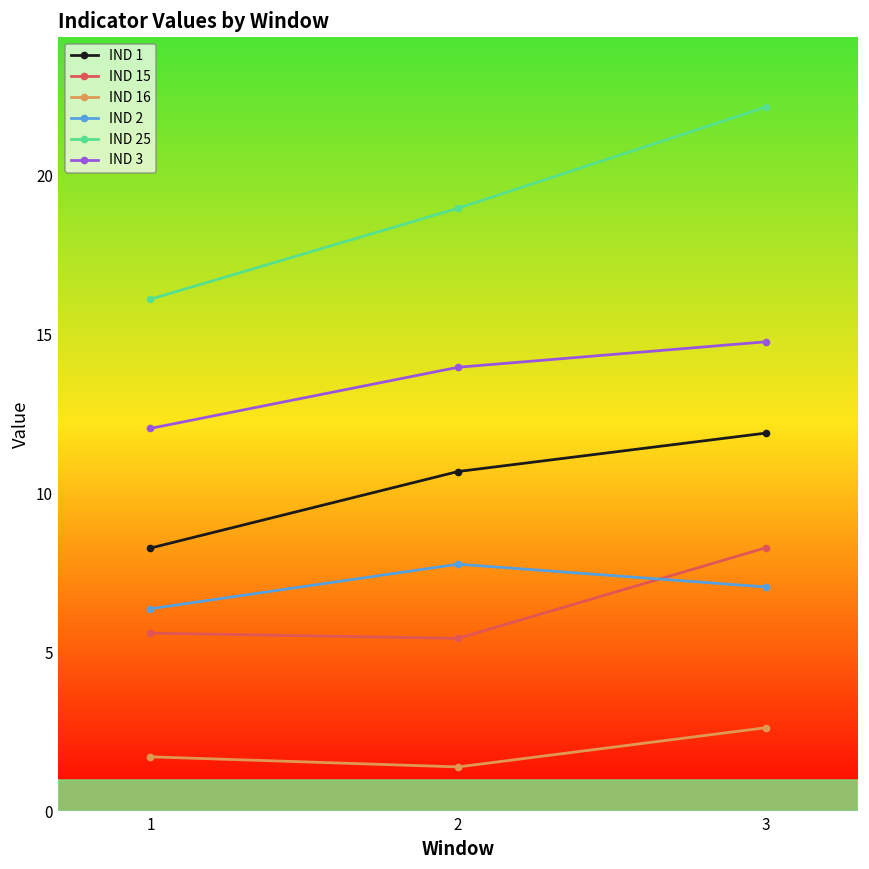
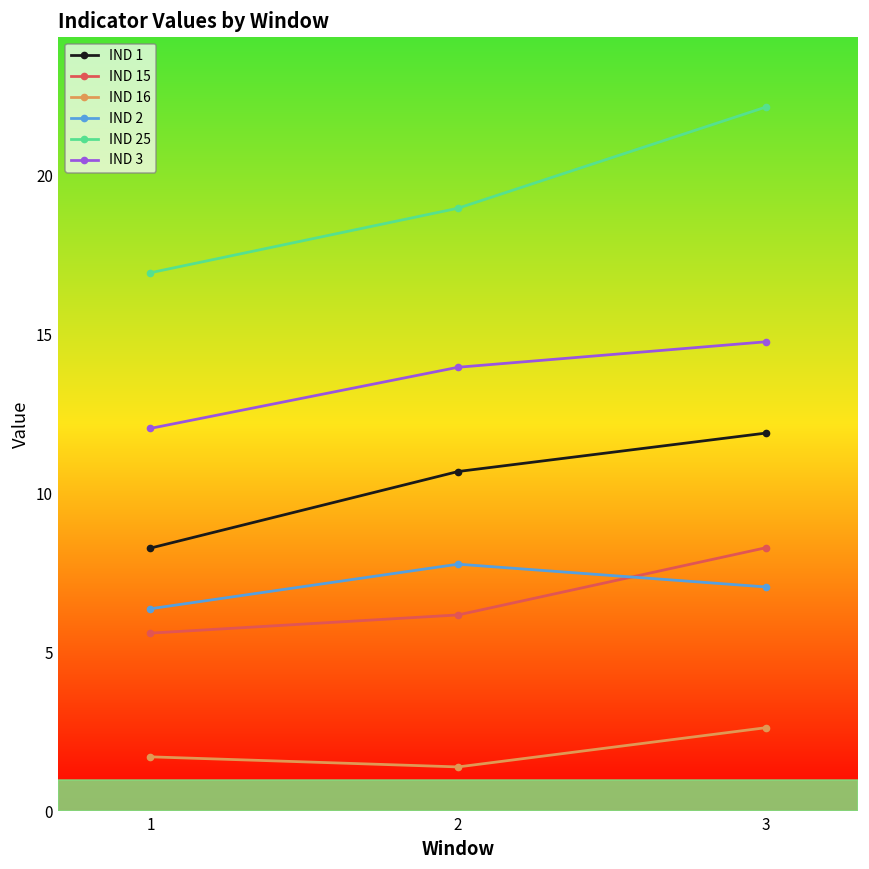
  {
    "IND 1": {
      "1": 8.3,
      "2": 10.7,
      "3": 11.9
    },
    "IND 15": {
      "1": 5.6,
-     "2": 5.4,
+     "2": 6.2,
      "3": 8.3
    },
    "IND 16": {
      "1": 1.7,
      "2": 1.4,
      "3": 2.6
    },
    "IND 2": {
      "1": 6.4,
      "2": 7.8,
      "3": 7.1
    },
    "IND 25": {
-     "1": 16.1,
+     "1": 16.9,
      "2": 19.0,
      "3": 22.1
    },
    "IND 3": {
      "1": 12.0,
      "2": 14.0,
      "3": 14.8
    }
  }
